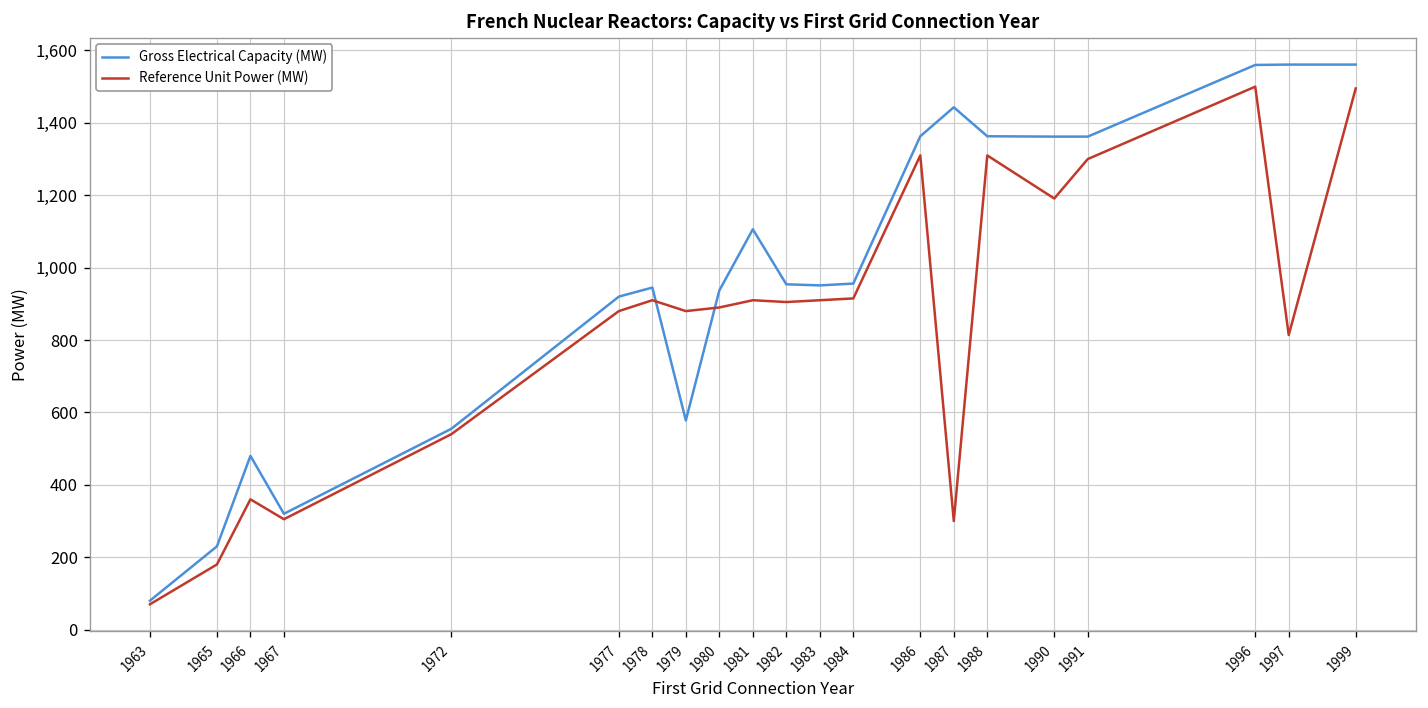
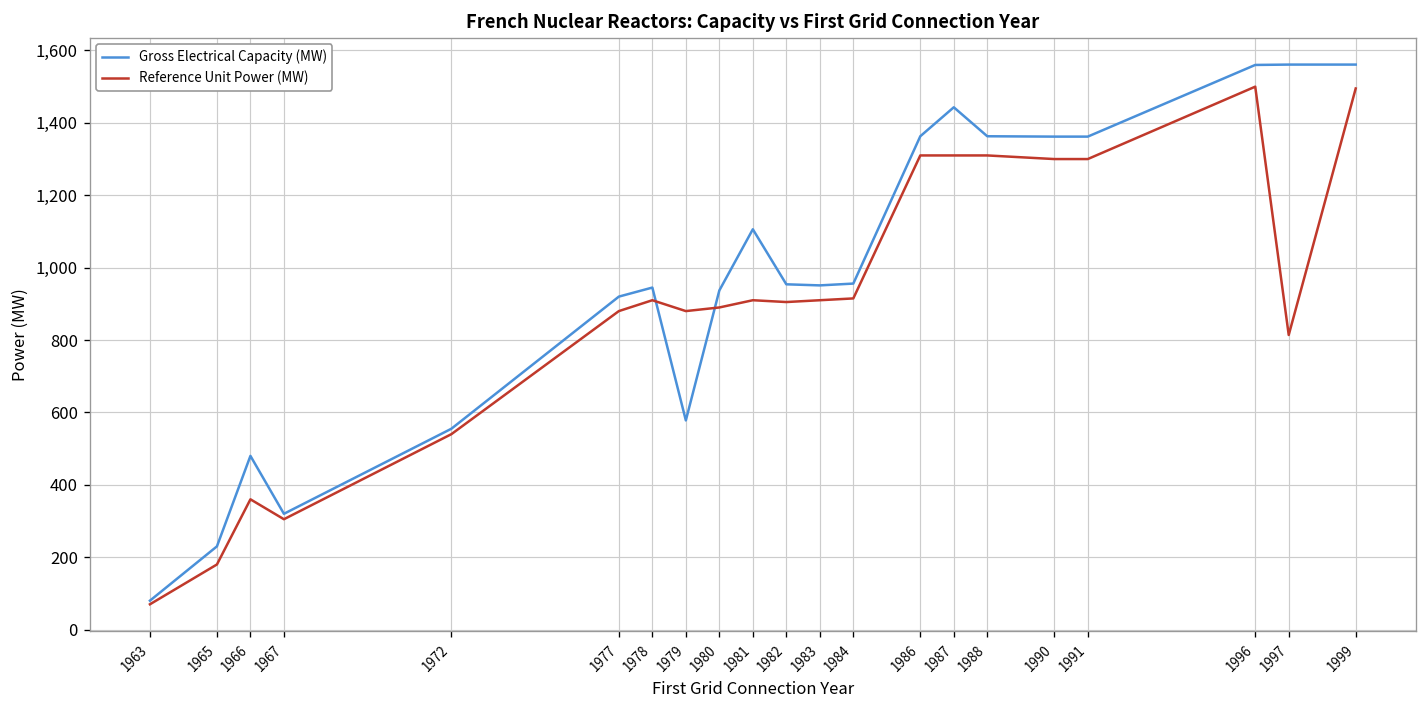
  {
    "Gross Electrical Capacity (MW)": {
      "1963": "80",
      "1965": "230",
      "1966": "480",
      "1967": "320",
      "1972": "560",
      "1977": "920",
      "1978": "950",
      "1979": "580",
      "1980": "940",
      "1981": "1,110",
      "1982": "950",
      "1983": "950",
      "1984": "960",
      "1986": "1,360",
      "1987": "1,440",
      "1988": "1,360",
      "1990": "1,360",
      "1991": "1,360",
      "1996": "1,560",
      "1997": "1,560",
      "1999": "1,560"
    },
    "Reference Unit Power (MW)": {
      "1963": "70",
      "1965": "180",
      "1966": "360",
      "1967": "310",
      "1972": "540",
      "1977": "880",
      "1978": "910",
      "1979": "880",
      "1980": "890",
      "1981": "910",
      "1982": "910",
      "1983": "910",
      "1984": "920",
      "1986": "1,310",
-     "1987": "300",
+     "1987": "1,310",
      "1988": "1,310",
-     "1990": "1,190",
+     "1990": "1,300",
      "1991": "1,300",
      "1996": "1,500",
      "1997": "810",
      "1999": "1,500"
    }
  }
